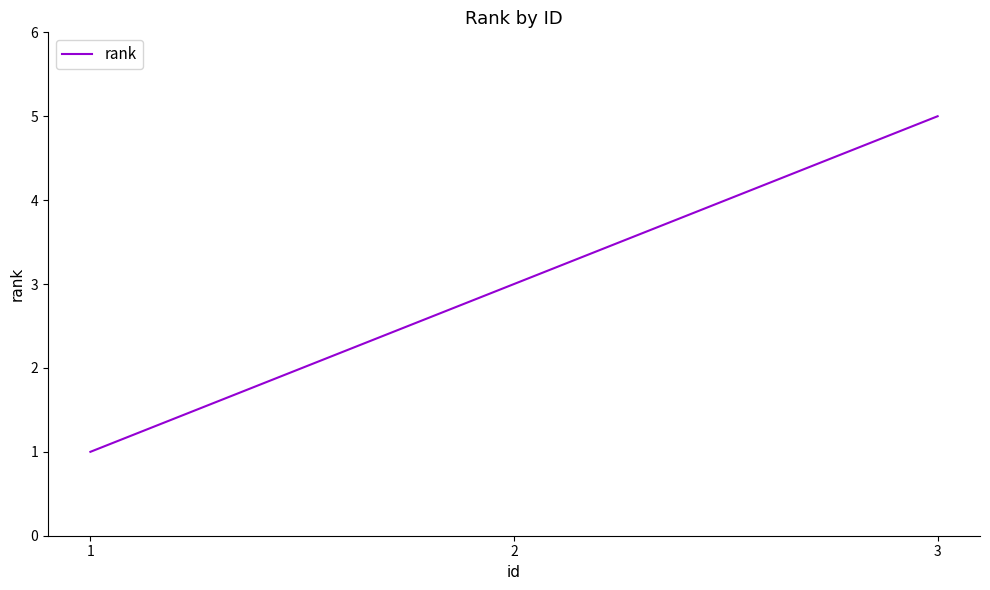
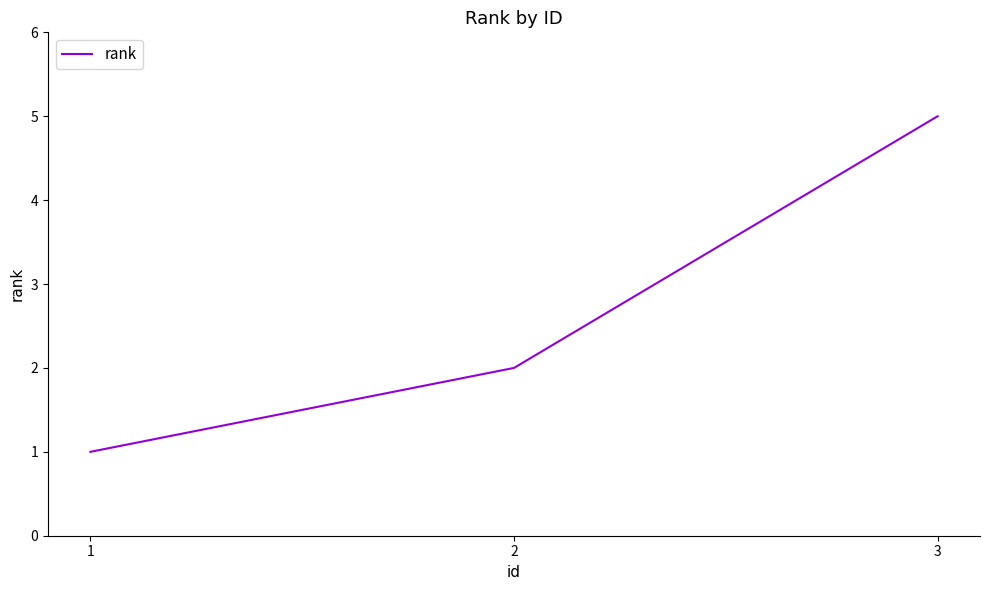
  {
    "1": 1,
-   "2": 3,
+   "2": 2,
    "3": 5
  }
